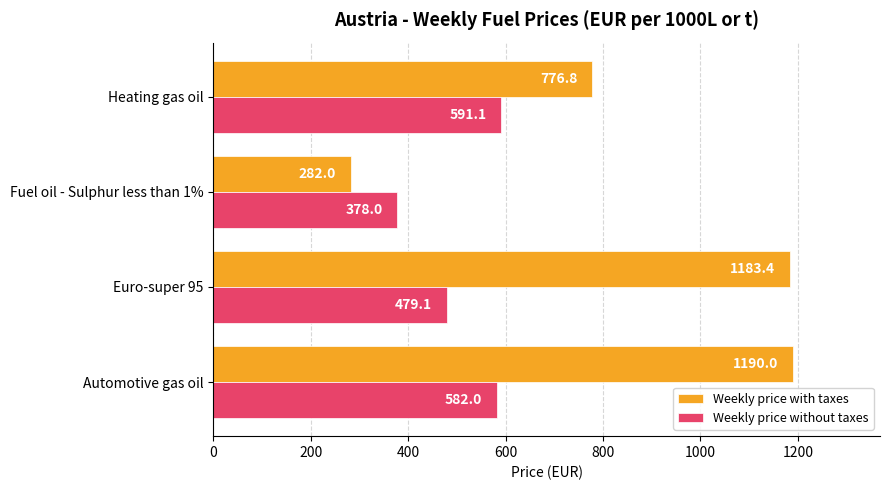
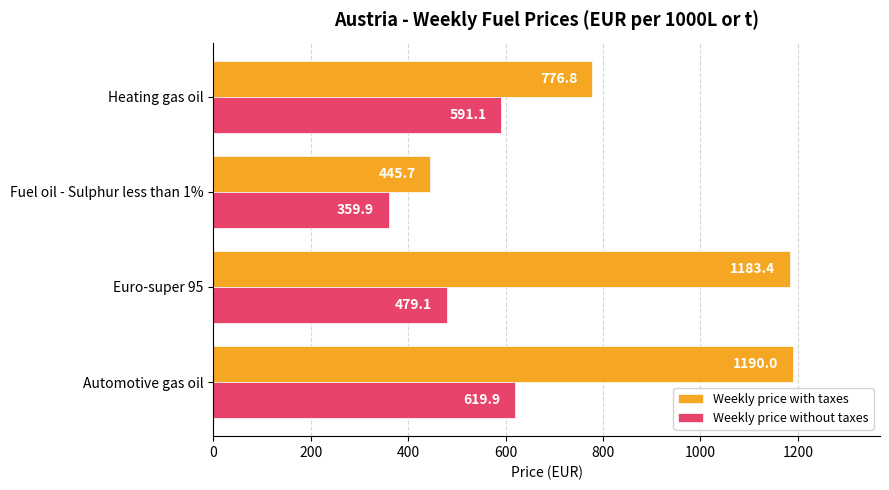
  {
    "Weekly price with taxes": {
      "Heating gas oil": 776.8,
-     "Fuel oil - Sulphur less than 1%": 282.0,
+     "Fuel oil - Sulphur less than 1%": 445.7,
      "Euro-super 95": 1183.4,
      "Automotive gas oil": 1190.0
    },
    "Weekly price without taxes": {
      "Heating gas oil": 591.1,
-     "Fuel oil - Sulphur less than 1%": 378.0,
+     "Fuel oil - Sulphur less than 1%": 359.9,
      "Euro-super 95": 479.1,
-     "Automotive gas oil": 582.0
+     "Automotive gas oil": 619.9
    }
  }
